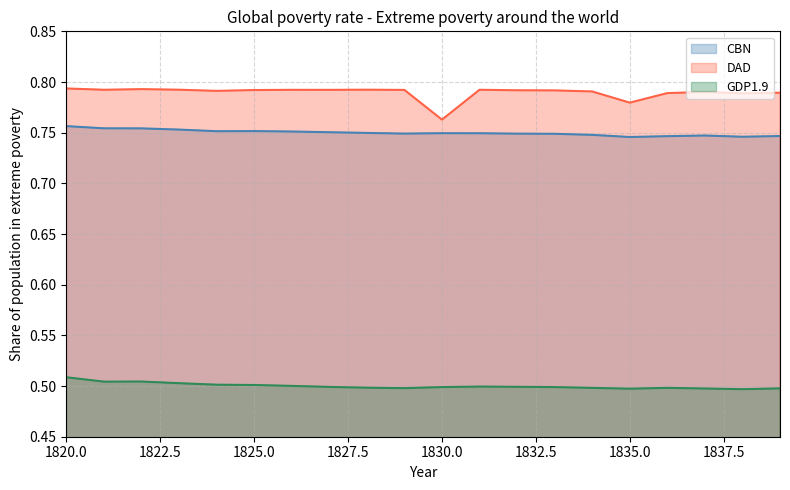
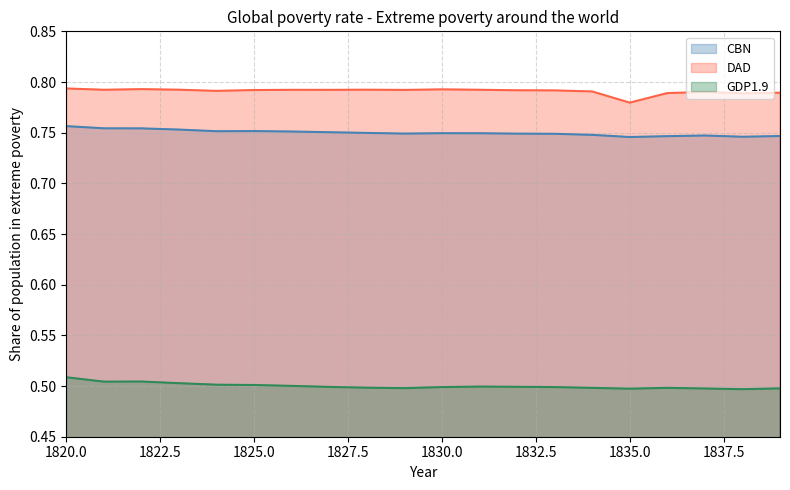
  {
    "DAD": {
      "1820.0": 0.794,
      "1825.0": 0.792,
-     "1830.0": 0.763,
+     "1830.0": 0.793,
      "1835.0": 0.780
    }
  }
